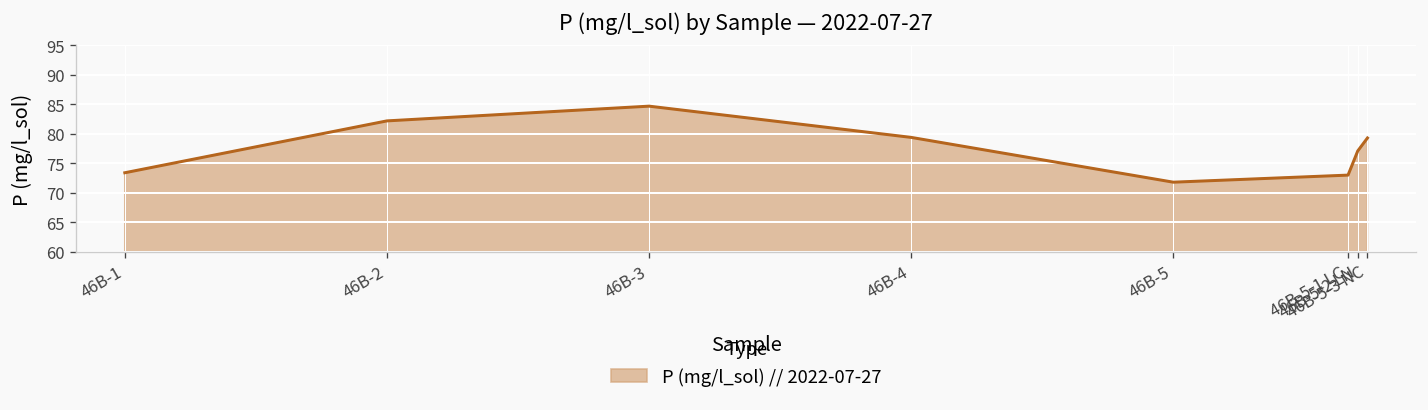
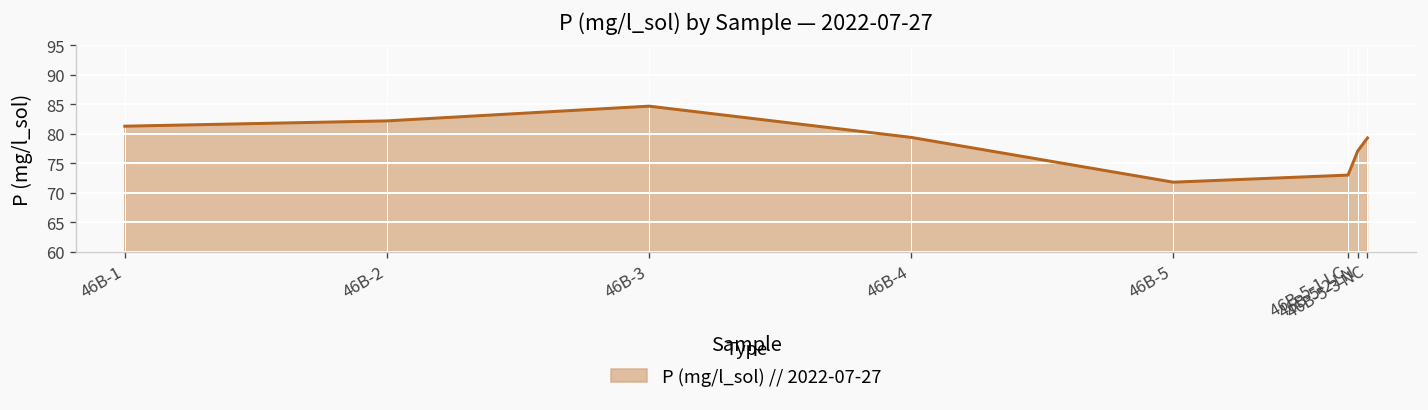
  {
-   "46B-1": 73,
+   "46B-1": 81,
    "46B-2": 82,
    "46B-3": 85,
    "46B-4": 79,
    "46B-5": 72,
    "46B-5-1 LC": 73,
    "46B-5-2 LN": 77,
    "46B-5-3 NC": 79
  }
